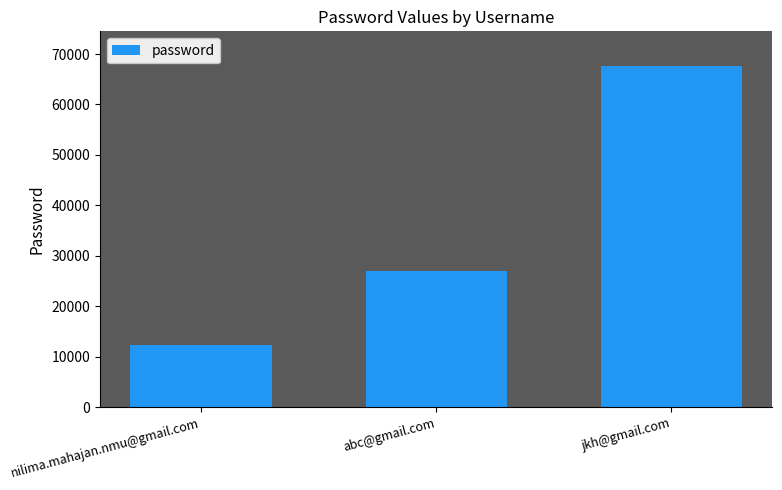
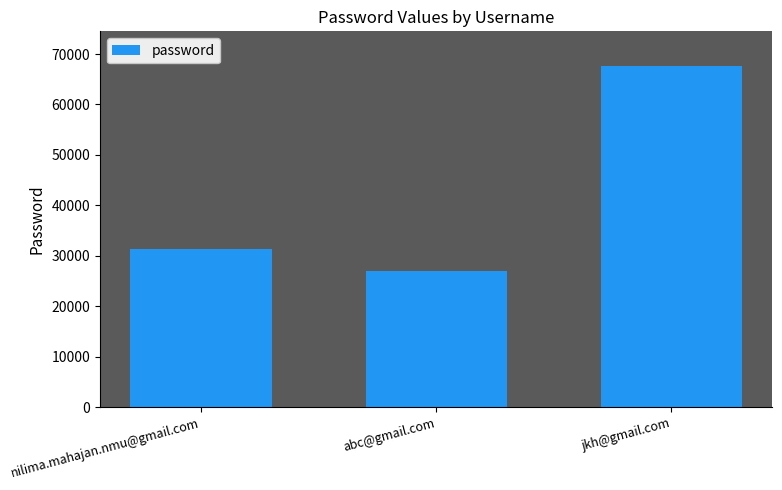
  {
-   "nilima.mahajan.nmu@gmail.com": 12000,
+   "nilima.mahajan.nmu@gmail.com": 31000,
    "abc@gmail.com": 27000,
    "jkh@gmail.com": 68000
  }
